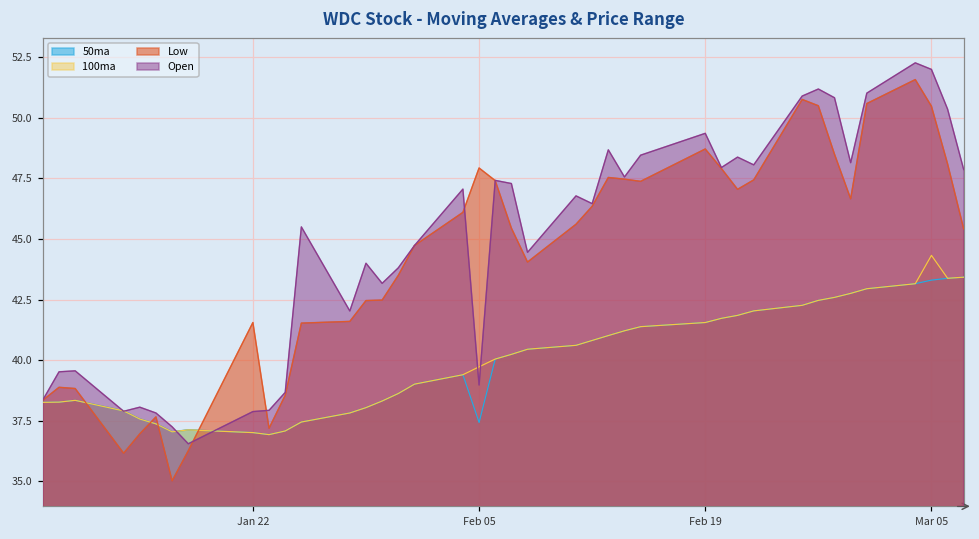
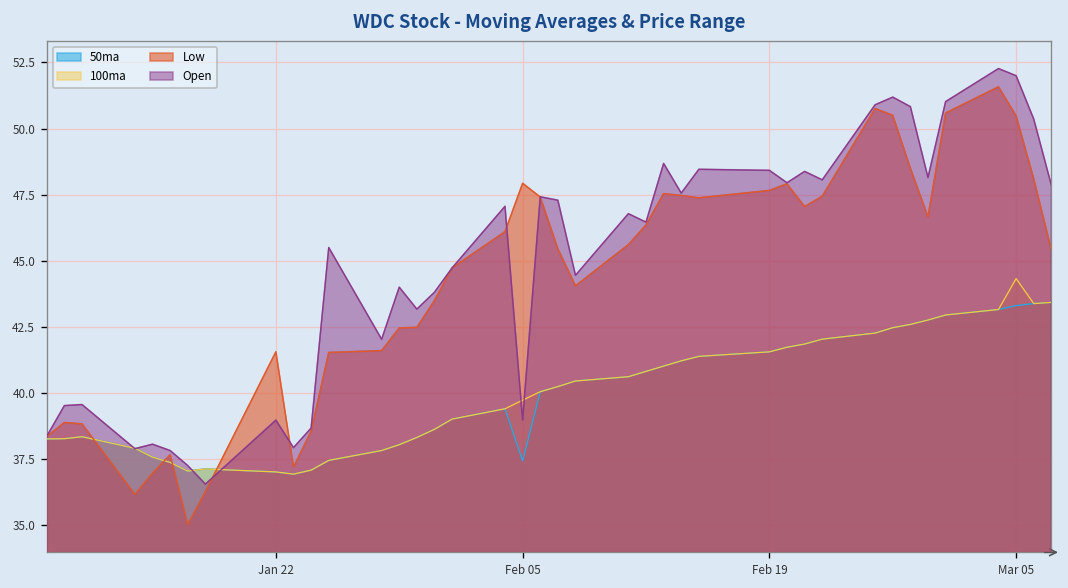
  {
    "50ma": {
      "Feb 05": 37.4,
      "Mar 05": 43.3
    },
    "100ma": {
      "Feb 05": 39.7,
      "Mar 05": 44.3
    },
    "Low": {
      "Jan 22": 41.6,
      "Feb 05": 47.9,
-     "Feb 19": 48.7,
+     "Feb 19": 47.7,
      "Mar 05": 50.5
    },
    "Open": {
-     "Jan 22": 37.9,
+     "Jan 22": 39.0,
      "Feb 05": 39.0,
-     "Feb 19": 49.4,
+     "Feb 19": 48.4,
      "Mar 05": 52.0
    }
  }
